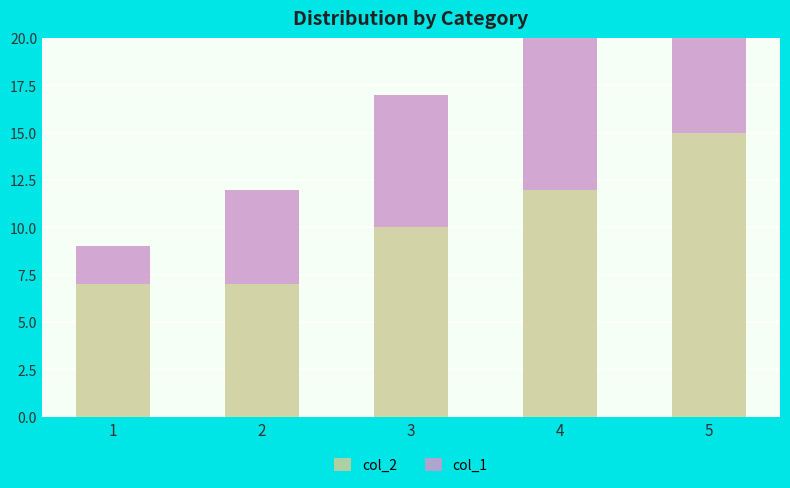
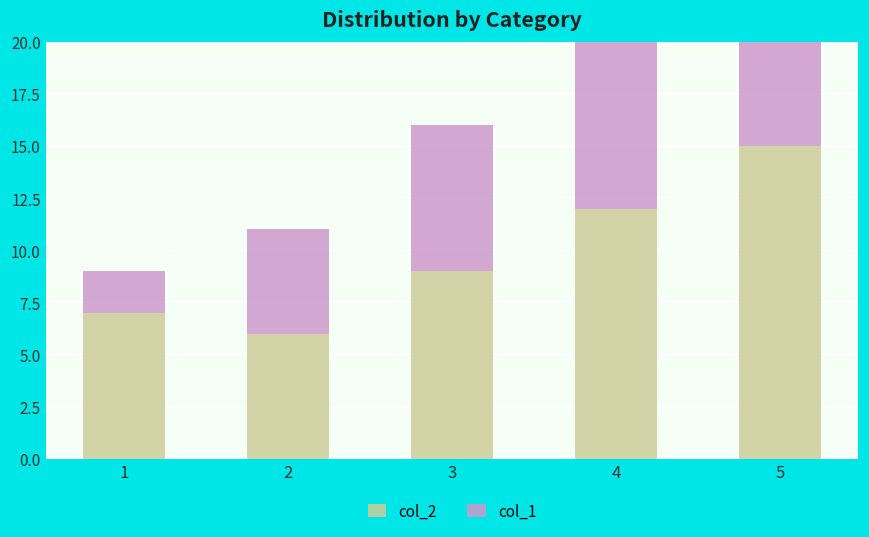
  {
    "col_2": {
      "1": 7,
-     "2": 7,
-     "3": 10,
+     "2": 6,
+     "3": 9,
      "4": 12,
      "5": 15
    },
    "col_1": {
      "1": 2,
      "2": 5,
      "3": 7,
      "4": 8
    }
  }
